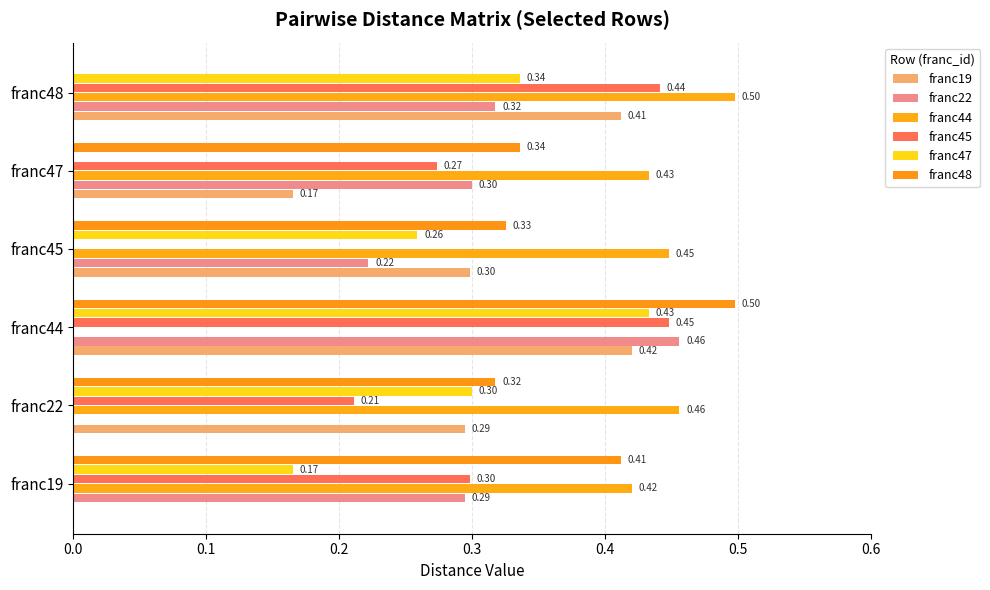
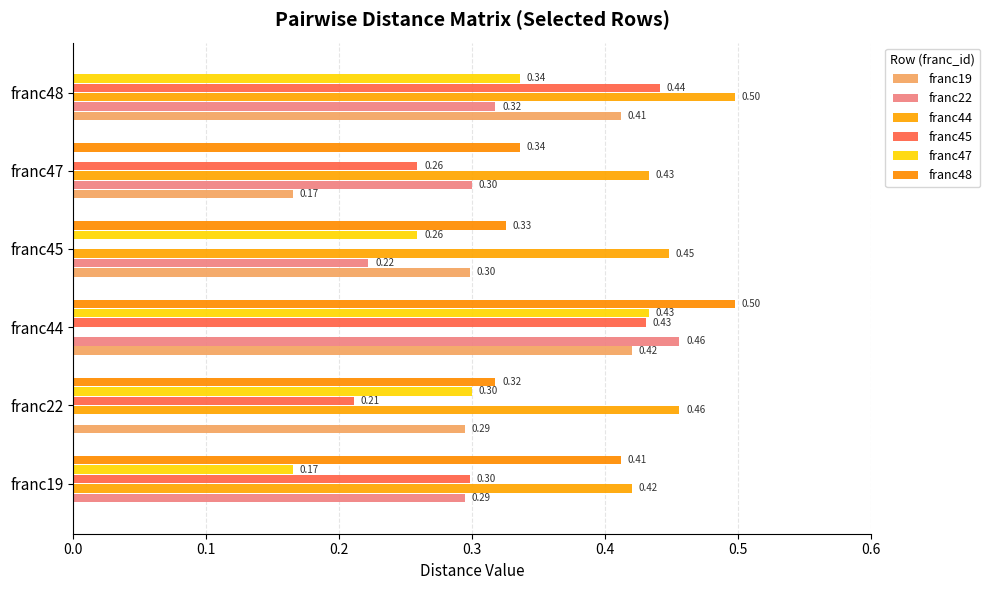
  {
    "franc45": {
      "franc48": 0.44,
-     "franc47": 0.27,
-     "franc44": 0.45,
+     "franc47": 0.26,
+     "franc44": 0.43,
      "franc22": 0.21,
      "franc19": 0.30
    }
  }
